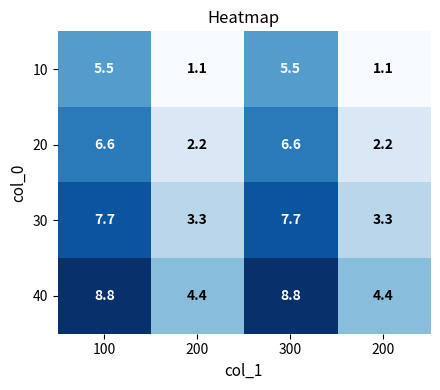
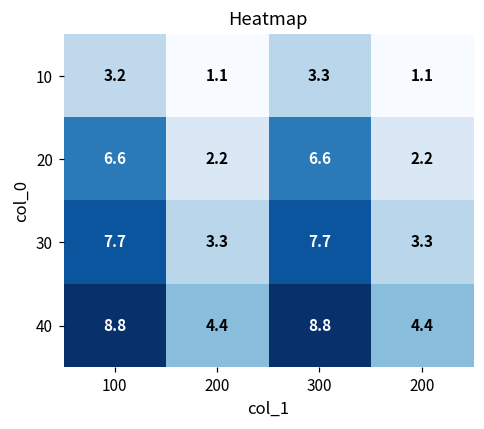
  {
    "10": {
-     "100": 5.5,
-     "300": 5.5
+     "100": 3.2,
+     "300": 3.3
    },
    "20": {
      "100": 6.6,
      "300": 6.6
    },
    "30": {
      "100": 7.7,
      "300": 7.7
    },
    "40": {
      "100": 8.8,
      "300": 8.8
    }
  }
